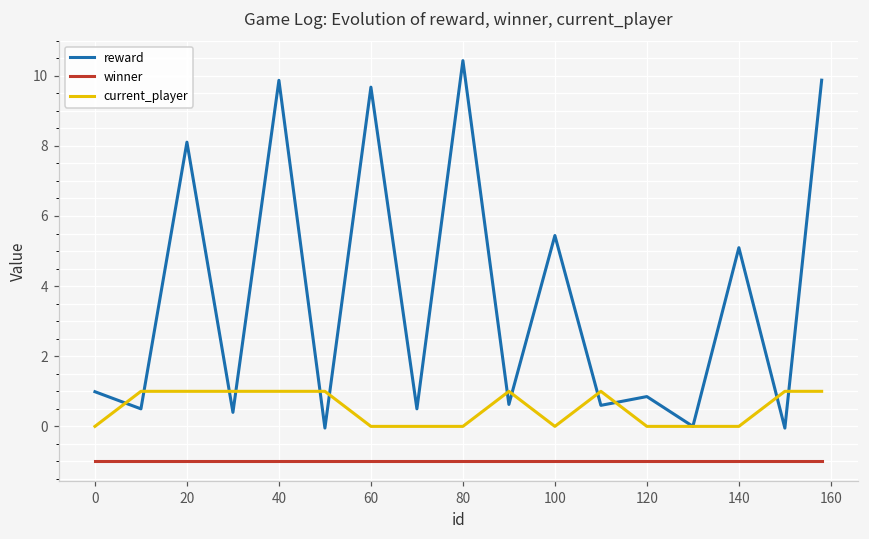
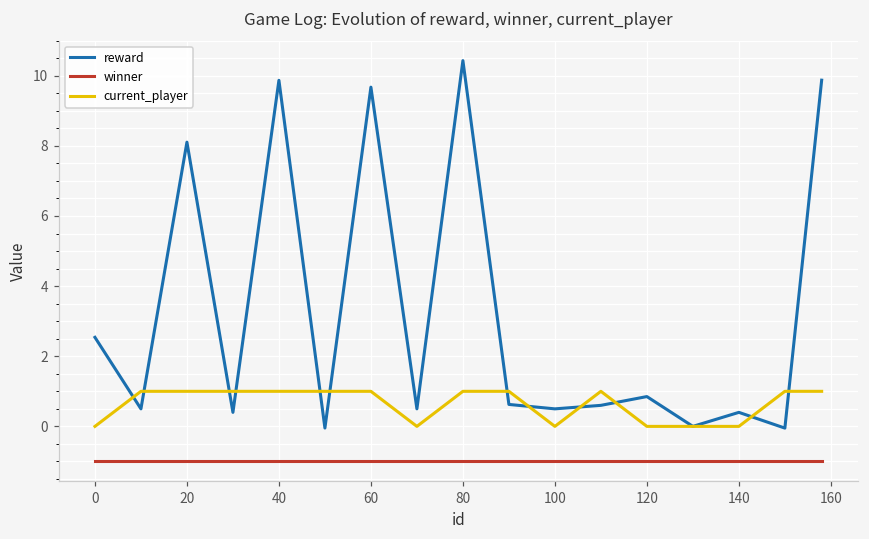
  {
    "reward": {
-     "0": 1.0,
+     "0": 2.5,
      "20": 8.1,
      "40": 9.9,
      "60": 9.7,
      "80": 10.4,
-     "100": 5.4,
+     "100": 0.5,
      "120": 0.9,
-     "140": 5.1
+     "140": 0.4
    },
    "winner": {
      "0": -1.0,
      "20": -1.0,
      "40": -1.0,
      "60": -1.0,
      "80": -1.0,
      "100": -1.0,
      "120": -1.0,
      "140": -1.0
    },
    "current_player": {
      "0": 0,
      "20": 1,
      "40": 1,
-     "60": 0,
-     "80": 0,
+     "60": 1,
+     "80": 1,
      "100": 0,
      "120": 0,
      "140": 0
    }
  }
